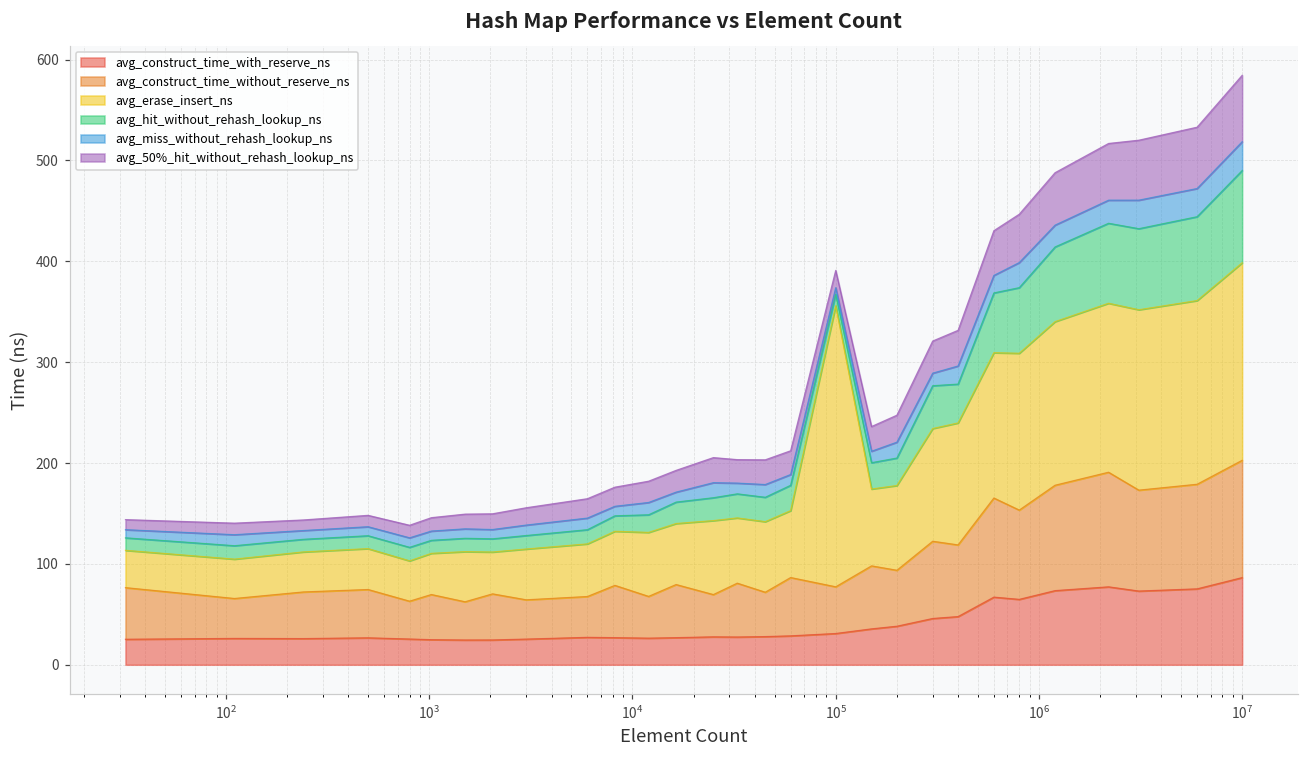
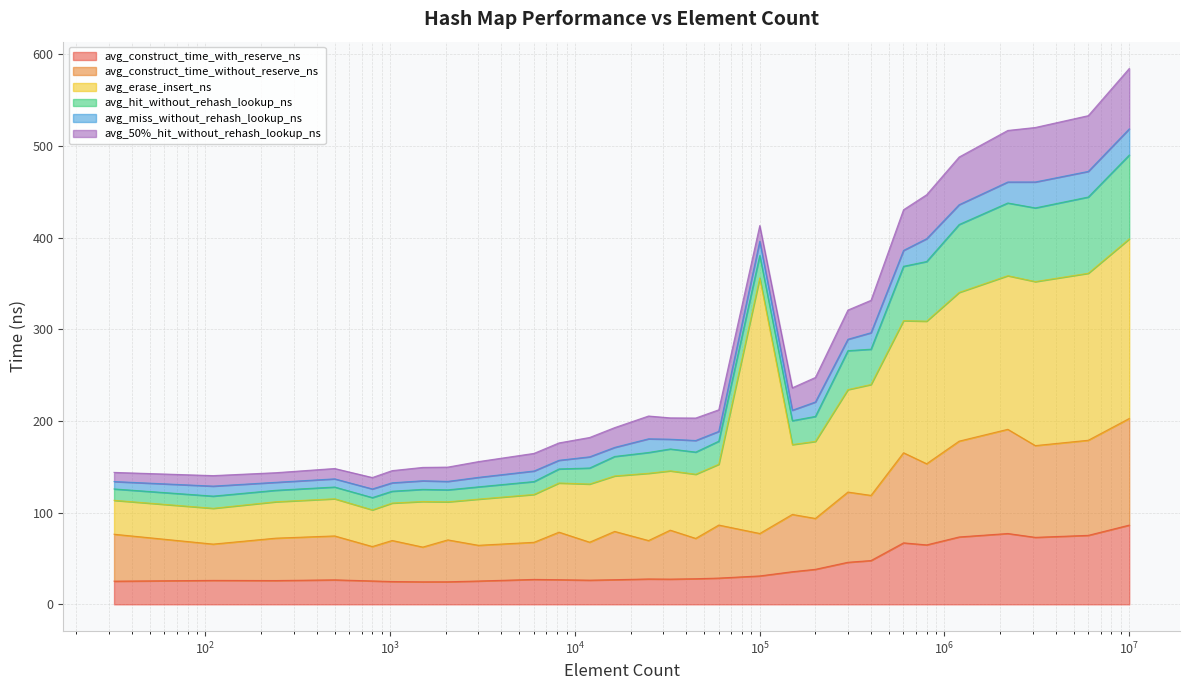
  {
    "avg_erase_insert_ns": {
      "10^5": 280,
      "10^7": 200
    },
    "avg_hit_without_rehash_lookup_ns": {
-     "10^5": 10,
+     "10^5": 20,
      "10^7": 90
    },
    "avg_miss_without_rehash_lookup_ns": {
-     "10^5": 10,
+     "10^5": 20,
      "10^7": 30
    },
    "avg_50%_hit_without_rehash_lookup_ns": {
      "10^5": 20,
      "10^7": 70
    }
  }
